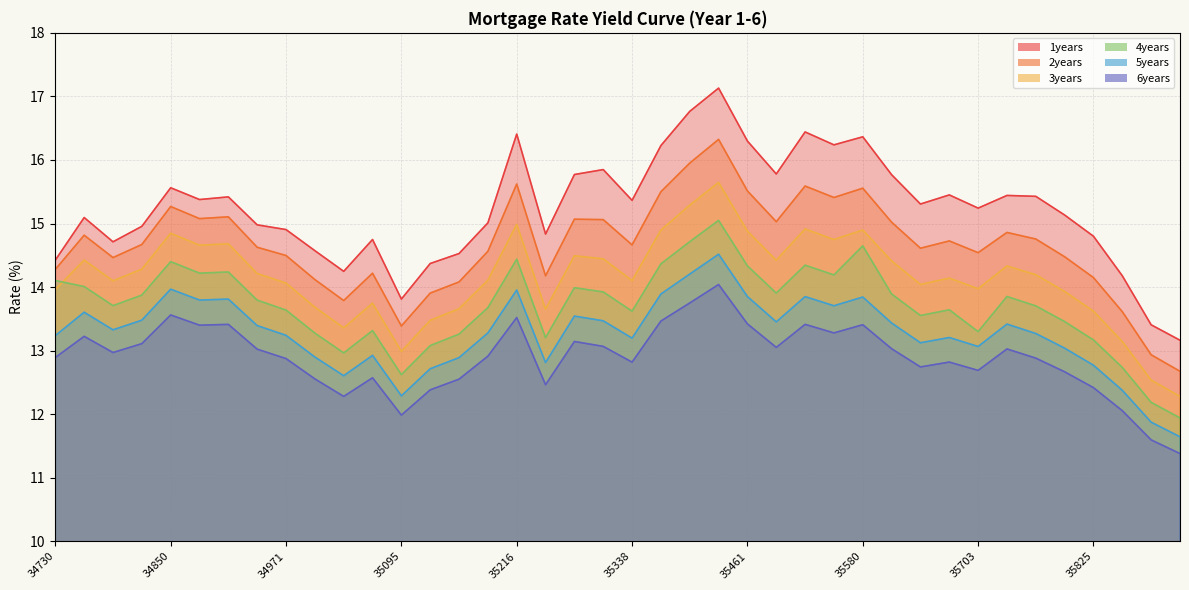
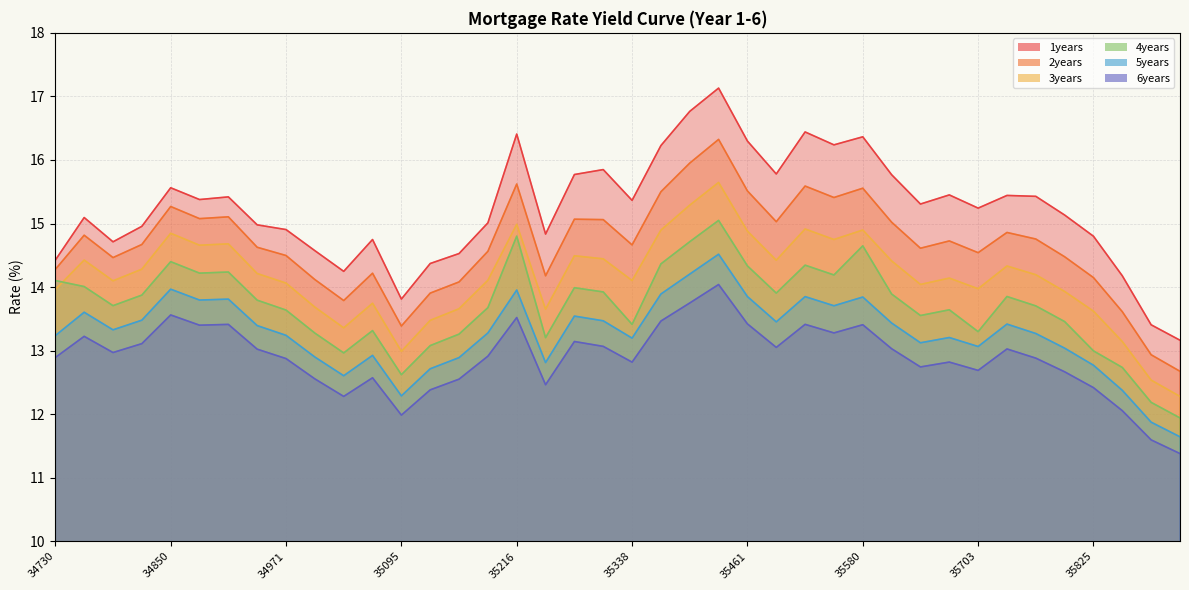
  {
    "4years": {
      "34730": 14.1,
      "34850": 14.4,
      "34971": 13.6,
      "35095": 12.6,
-     "35216": 14.4,
-     "35338": 13.6,
+     "35216": 14.8,
+     "35338": 13.4,
      "35461": 14.3,
      "35580": 14.6,
      "35703": 13.3,
-     "35825": 13.2
+     "35825": 13.0
    }
  }
